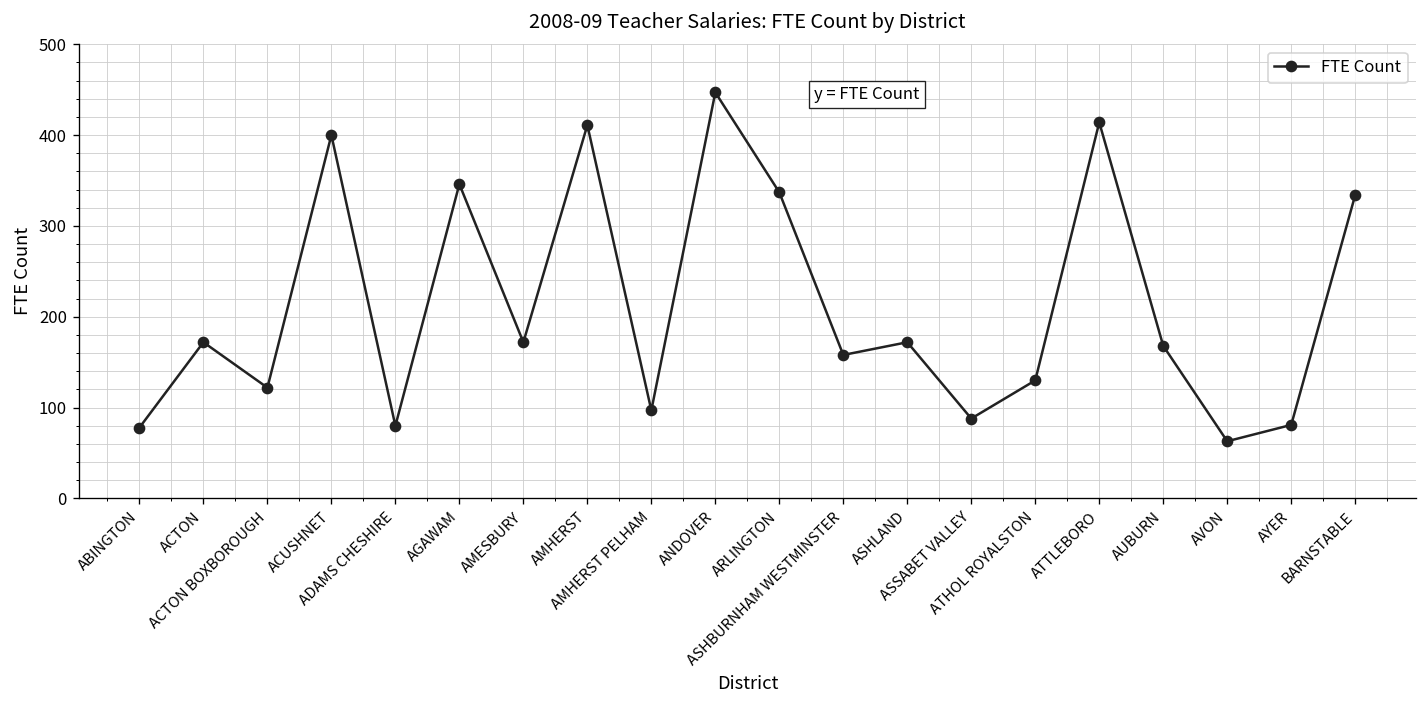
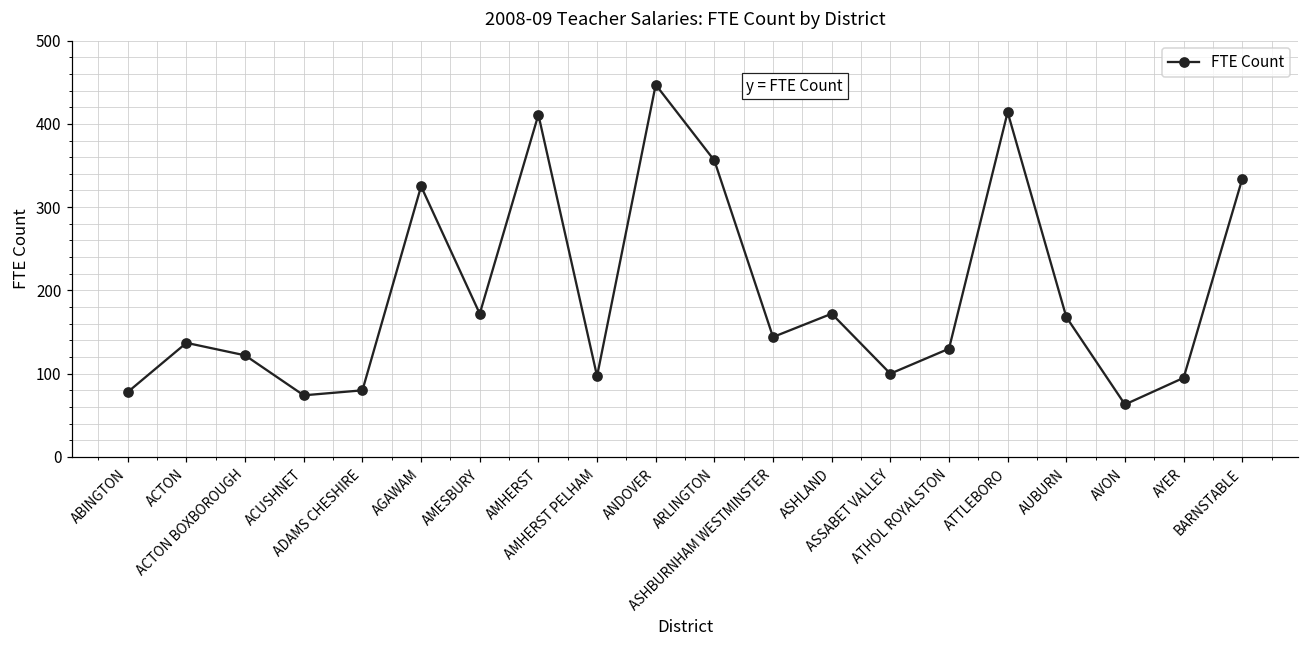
  {
    "ABINGTON": 80,
-   "ACTON": 170,
+   "ACTON": 140,
    "ACTON BOXBOROUGH": 120,
-   "ACUSHNET": 400,
+   "ACUSHNET": 70,
    "ADAMS CHESHIRE": 80,
-   "AGAWAM": 350,
+   "AGAWAM": 330,
    "AMESBURY": 170,
    "AMHERST": 410,
    "AMHERST PELHAM": 100,
    "ANDOVER": 450,
-   "ARLINGTON": 340,
-   "ASHBURNHAM WESTMINSTER": 160,
+   "ARLINGTON": 360,
+   "ASHBURNHAM WESTMINSTER": 140,
    "ASHLAND": 170,
-   "ASSABET VALLEY": 90,
+   "ASSABET VALLEY": 100,
    "ATHOL ROYALSTON": 130,
    "ATTLEBORO": 410,
    "AUBURN": 170,
    "AVON": 60,
-   "AYER": 80,
+   "AYER": 100,
    "BARNSTABLE": 330
  }
